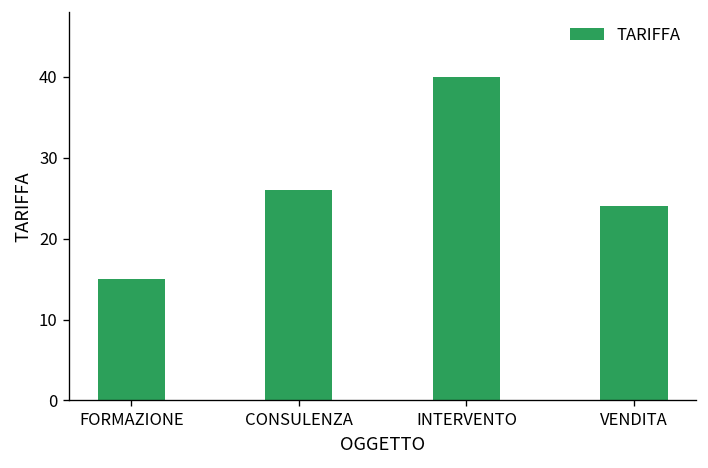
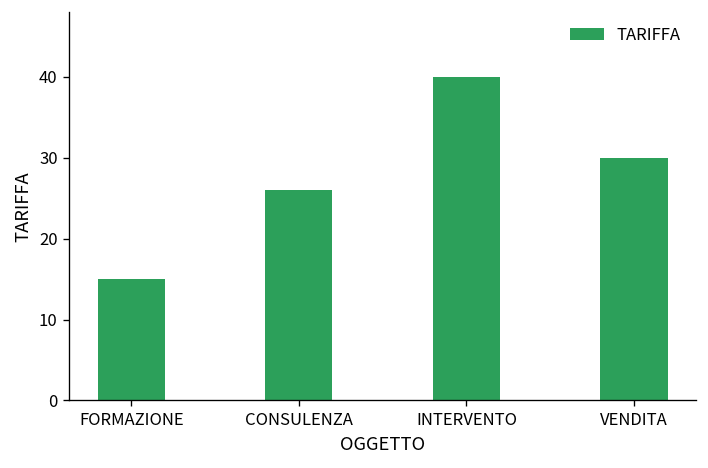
  {
    "FORMAZIONE": 15,
    "CONSULENZA": 26,
    "INTERVENTO": 40,
-   "VENDITA": 24
+   "VENDITA": 30
  }
